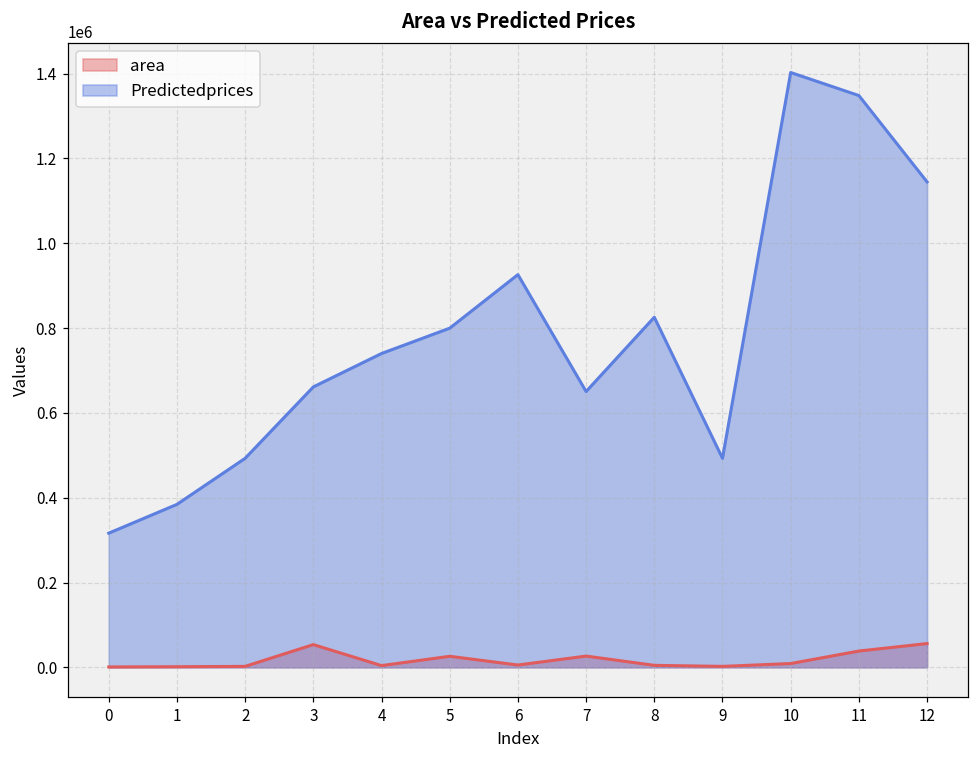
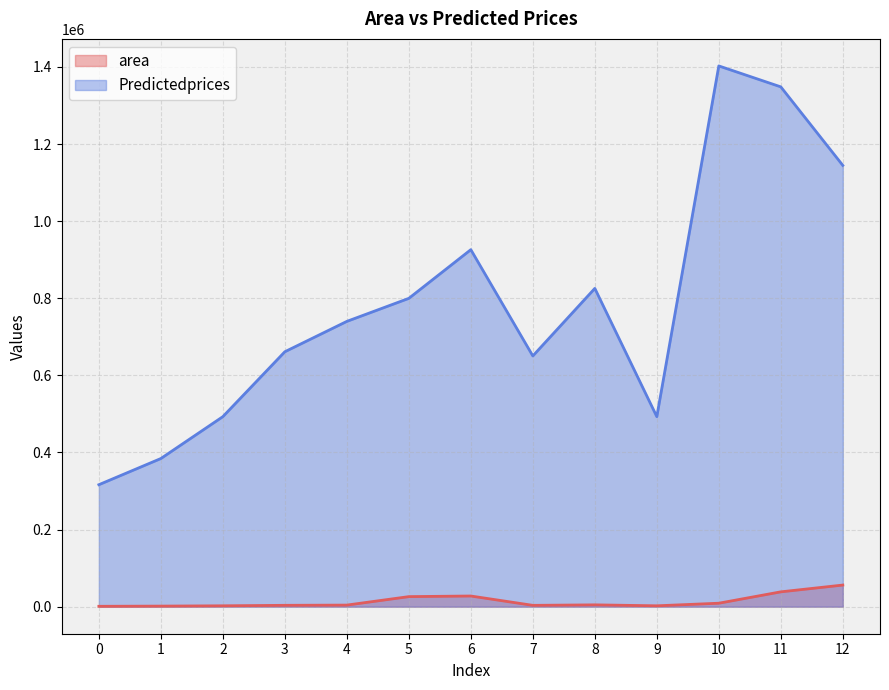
  {
    "area": {
      "0": 0,
      "1": 0,
      "2": 0,
-     "3": 50000,
+     "3": 0,
      "4": 0,
      "5": 30000,
-     "6": 10000,
-     "7": 30000,
+     "6": 30000,
+     "7": 0,
      "8": 0,
      "9": 0,
      "10": 10000,
      "11": 40000,
      "12": 60000
    },
    "Predictedprices": {
      "0": 320000,
      "1": 380000,
      "2": 490000,
      "3": 660000,
      "4": 740000,
      "5": 800000,
      "6": 930000,
      "7": 650000,
      "8": 830000,
      "9": 490000,
      "10": 1400000,
      "11": 1350000,
      "12": 1140000
    }
  }
